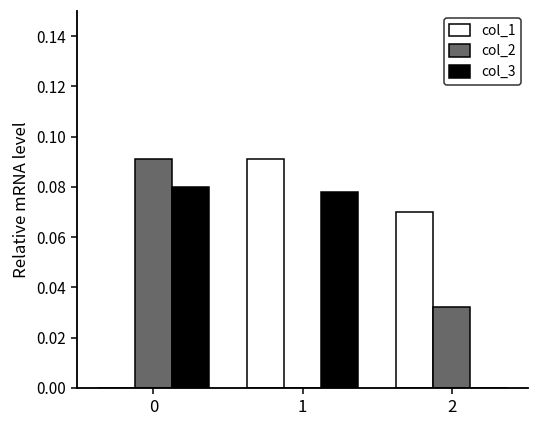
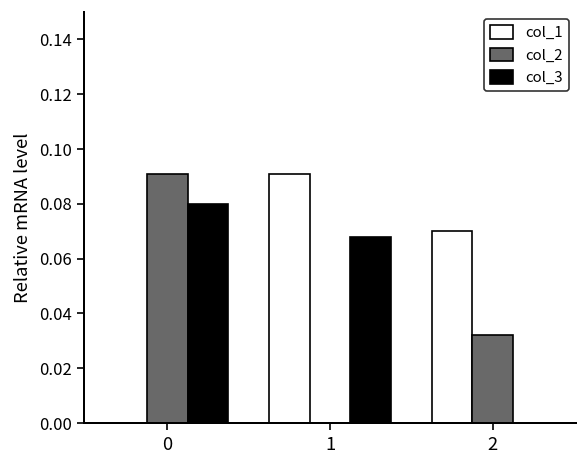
  {
    "col_1": {
      "0": 0.000,
      "1": 0.091,
      "2": 0.070
    },
    "col_2": {
      "0": 0.091,
      "1": 0.000,
      "2": 0.032
    },
    "col_3": {
      "0": 0.080,
-     "1": 0.078,
+     "1": 0.068,
      "2": 0.000
    }
  }
